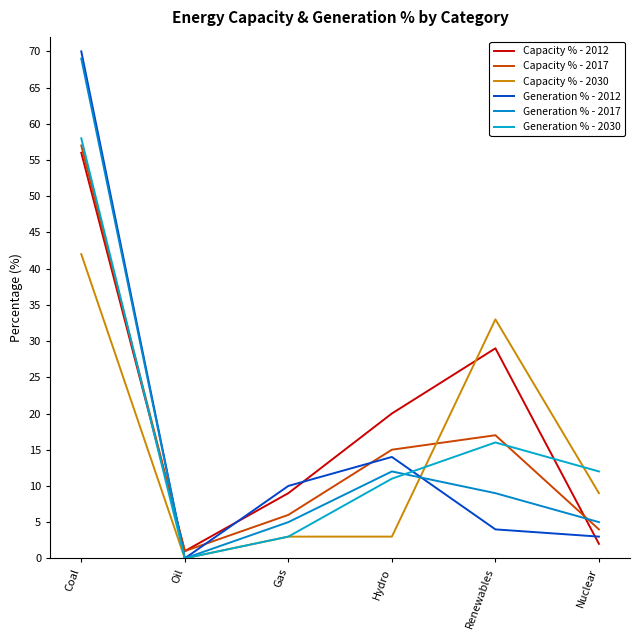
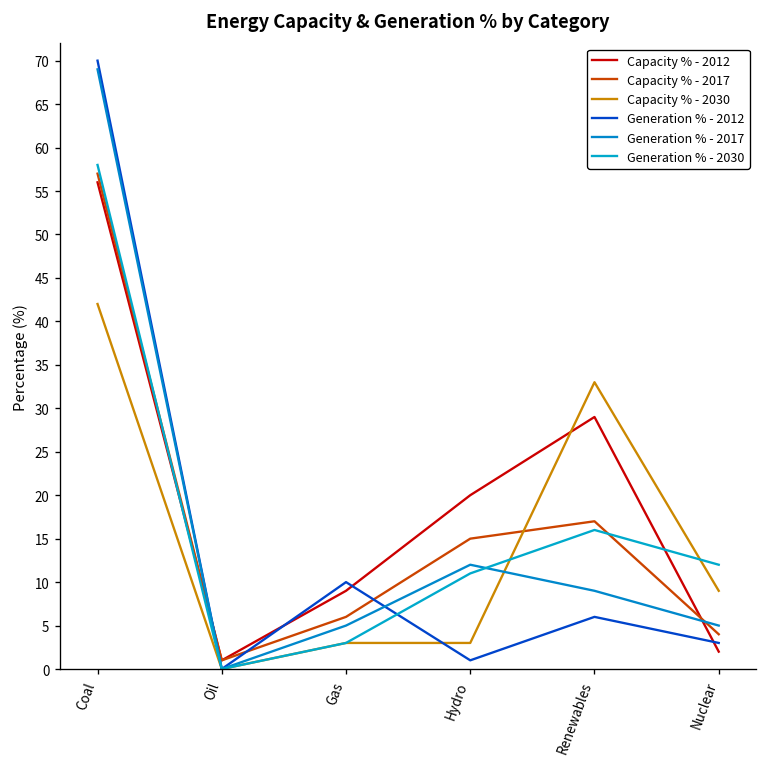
  {
    "Capacity % - 2012": {
      "Coal": 56,
      "Gas": 9,
      "Hydro": 20,
      "Renewables": 29,
      "Nuclear": 2
    },
    "Capacity % - 2017": {
      "Coal": 57,
      "Gas": 6,
      "Hydro": 15,
      "Renewables": 17,
      "Nuclear": 4
    },
    "Capacity % - 2030": {
      "Coal": 42,
      "Hydro": 3,
      "Renewables": 33,
      "Nuclear": 9
    },
    "Generation % - 2012": {
      "Coal": 70,
      "Gas": 10,
-     "Hydro": 14,
-     "Renewables": 4,
+     "Hydro": 1,
+     "Renewables": 6,
      "Nuclear": 3
    }
  }
